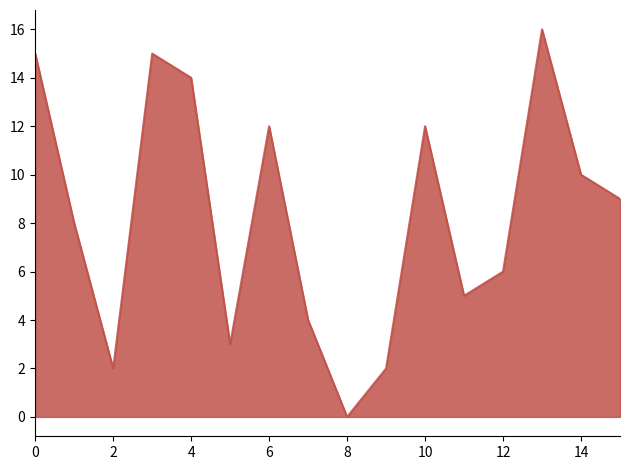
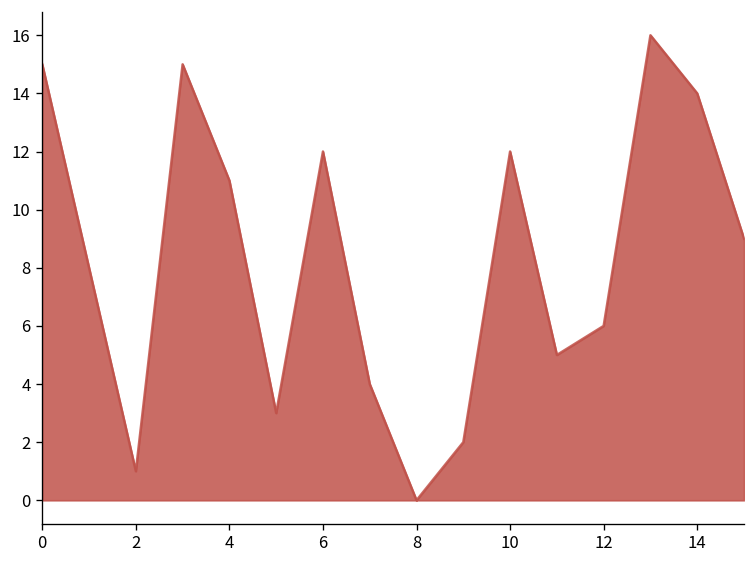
  {
    "0": 15,
-   "2": 2,
-   "4": 14,
+   "2": 1,
+   "4": 11,
    "6": 12,
    "8": 0,
    "10": 12,
    "12": 6,
-   "14": 10
+   "14": 14
  }
